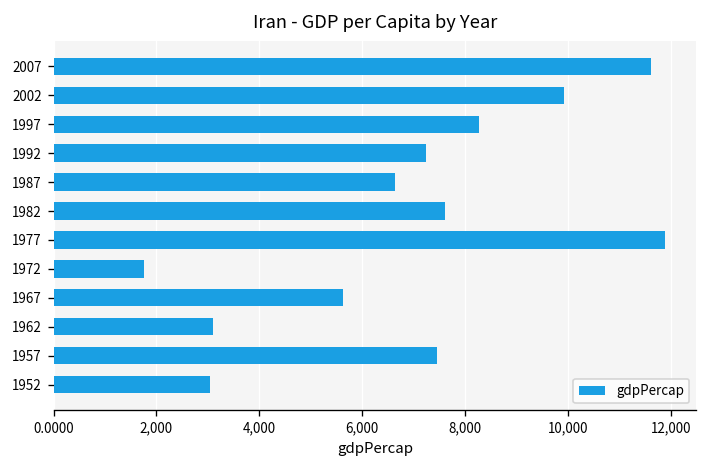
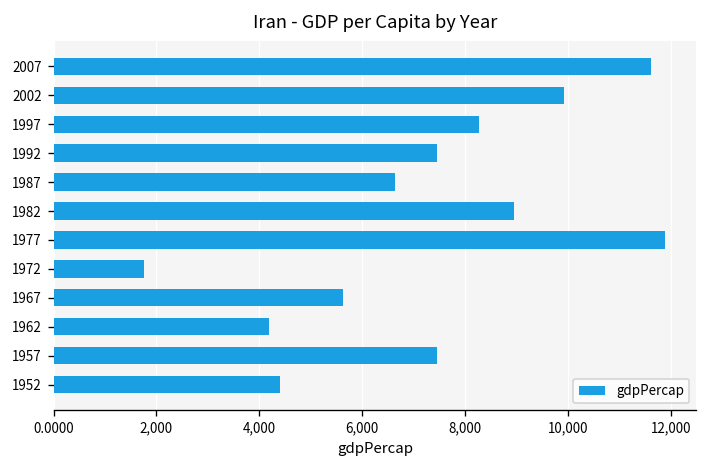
  {
    "2007": "11,600",
    "2002": "9,900",
    "1997": "8,300",
-   "1992": "7,200",
+   "1992": "7,500",
    "1987": "6,600",
-   "1982": "7,600",
+   "1982": "8,900",
    "1977": "11,900",
    "1972": "1,800",
    "1967": "5,600",
-   "1962": "3,100",
+   "1962": "4,200",
    "1957": "7,500",
-   "1952": "3,000"
+   "1952": "4,400"
  }
